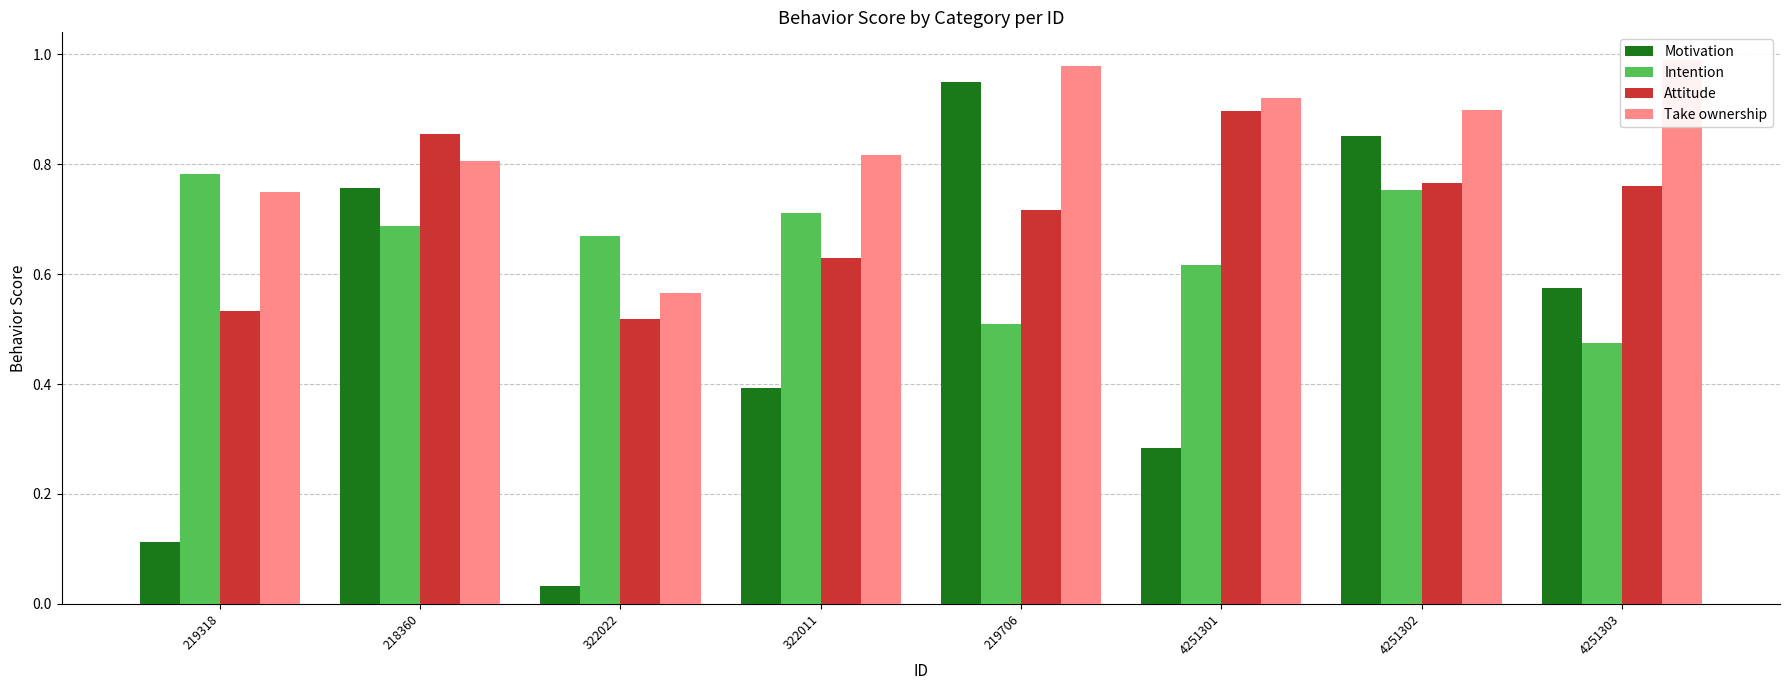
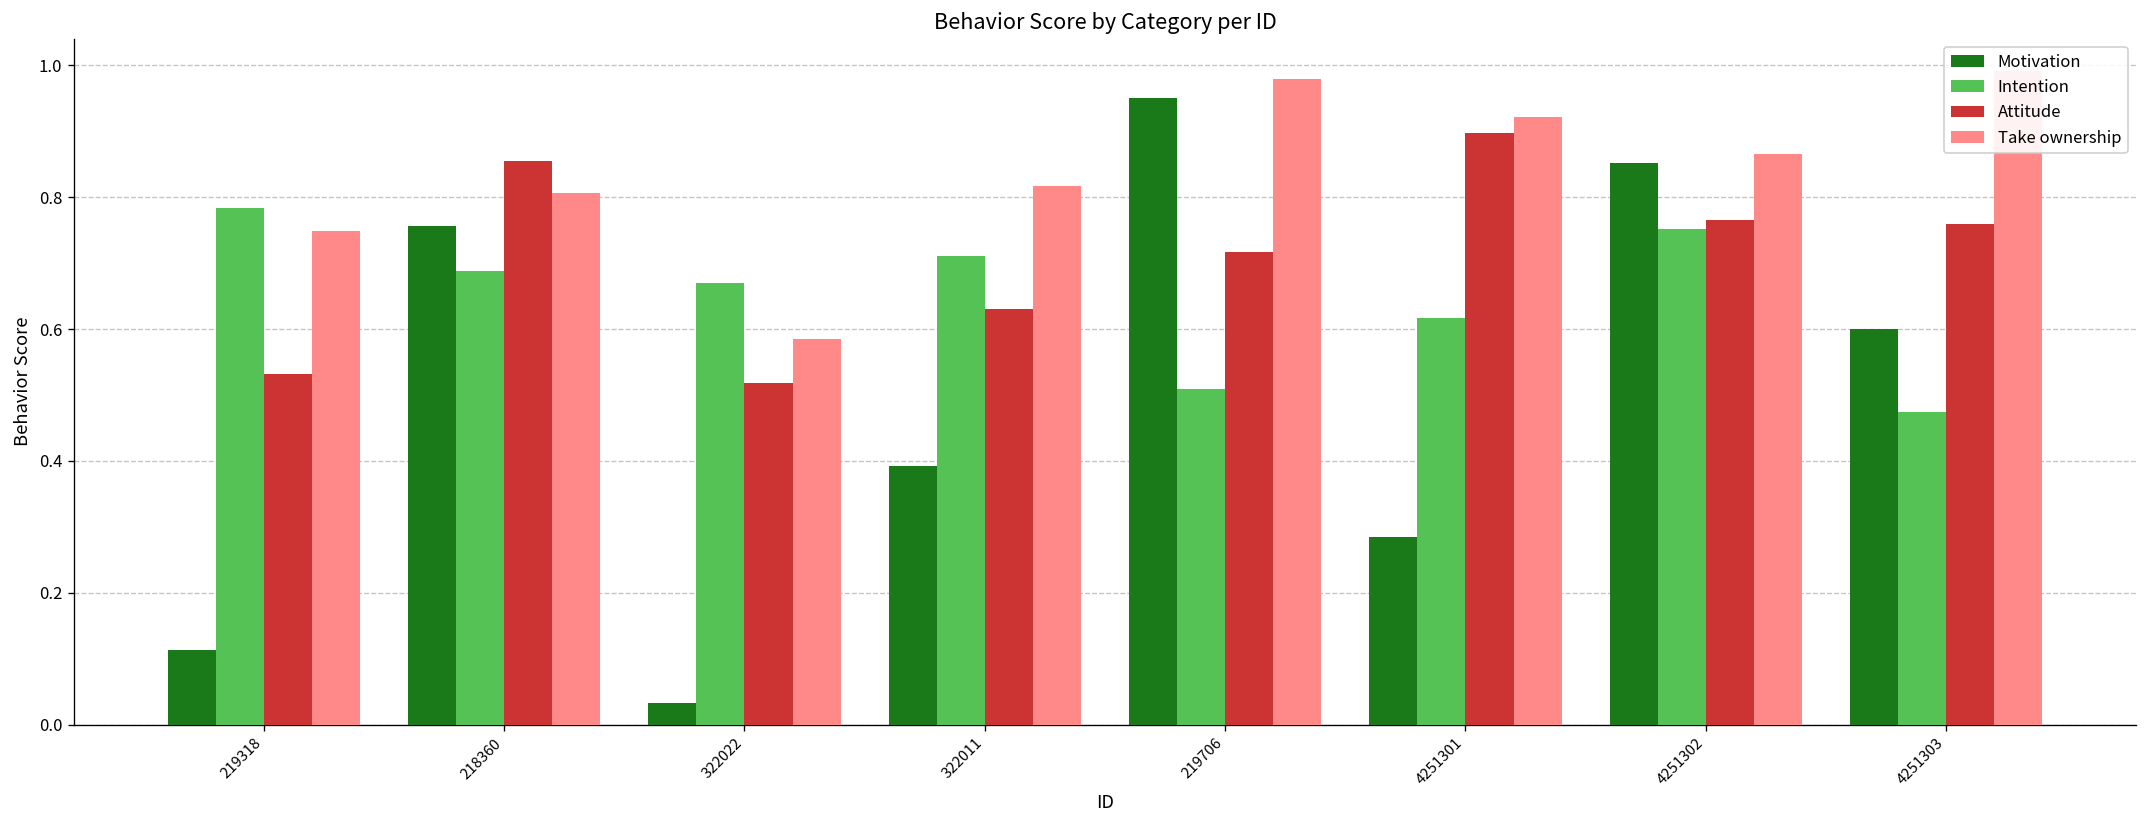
  {
    "Motivation": {
      "219318": 0.11,
      "218360": 0.76,
      "322022": 0.03,
      "322011": 0.39,
      "219706": 0.95,
      "4251301": 0.28,
      "4251302": 0.85,
-     "4251303": 0.57
+     "4251303": 0.60
    },
    "Intention": {
      "219318": 0.78,
      "218360": 0.69,
      "322022": 0.67,
      "322011": 0.71,
      "219706": 0.51,
      "4251301": 0.62,
      "4251302": 0.75,
      "4251303": 0.47
    },
    "Attitude": {
      "219318": 0.53,
      "218360": 0.86,
      "322022": 0.52,
      "322011": 0.63,
      "219706": 0.72,
      "4251301": 0.90,
      "4251302": 0.77,
      "4251303": 0.76
    },
    "Take ownership": {
      "219318": 0.75,
      "218360": 0.81,
-     "322022": 0.57,
+     "322022": 0.58,
      "322011": 0.82,
      "219706": 0.98,
      "4251301": 0.92,
-     "4251302": 0.90
+     "4251302": 0.87
    }
  }
